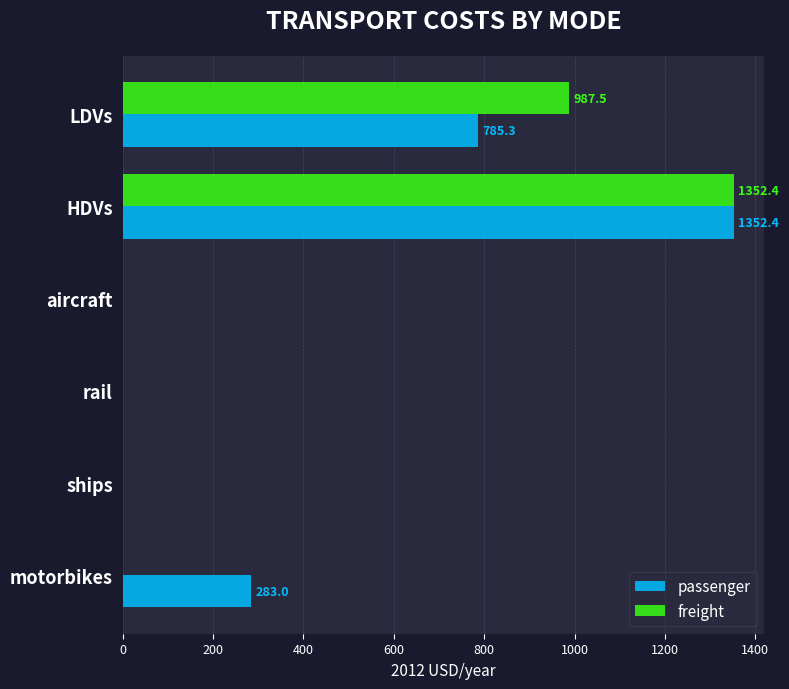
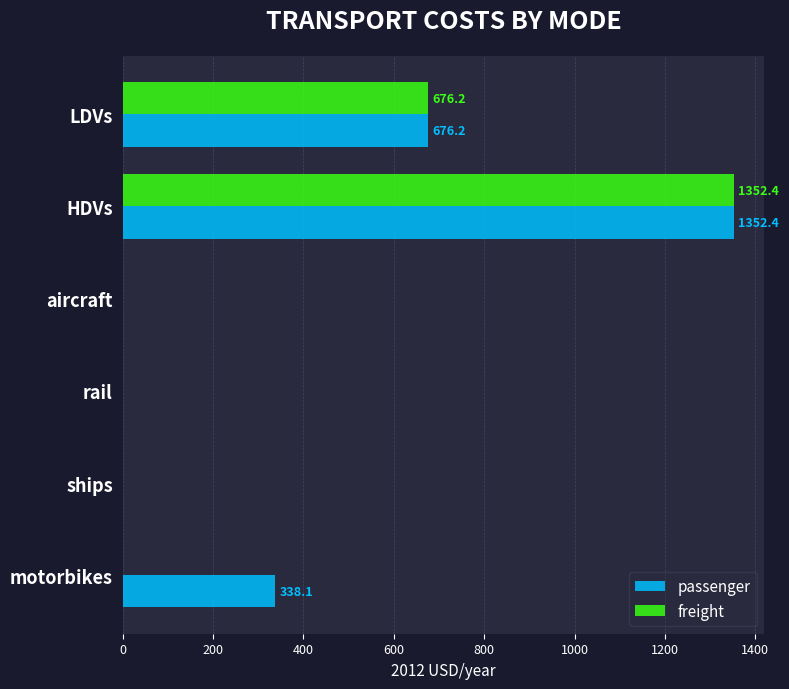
  {
    "passenger": {
-     "LDVs": 785.3,
+     "LDVs": 676.2,
      "HDVs": 1352.4,
-     "motorbikes": 283.0
+     "motorbikes": 338.1
    },
    "freight": {
-     "LDVs": 987.5,
+     "LDVs": 676.2,
      "HDVs": 1352.4
    }
  }
